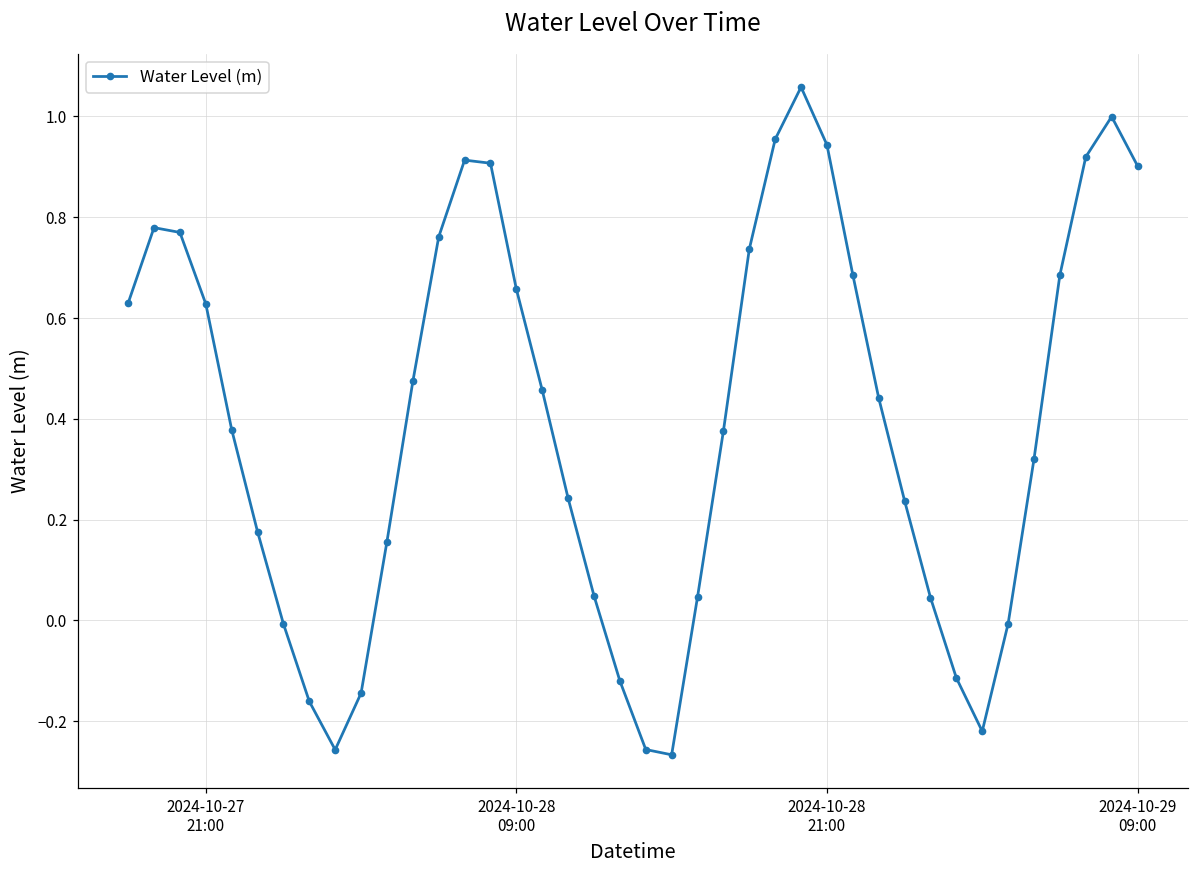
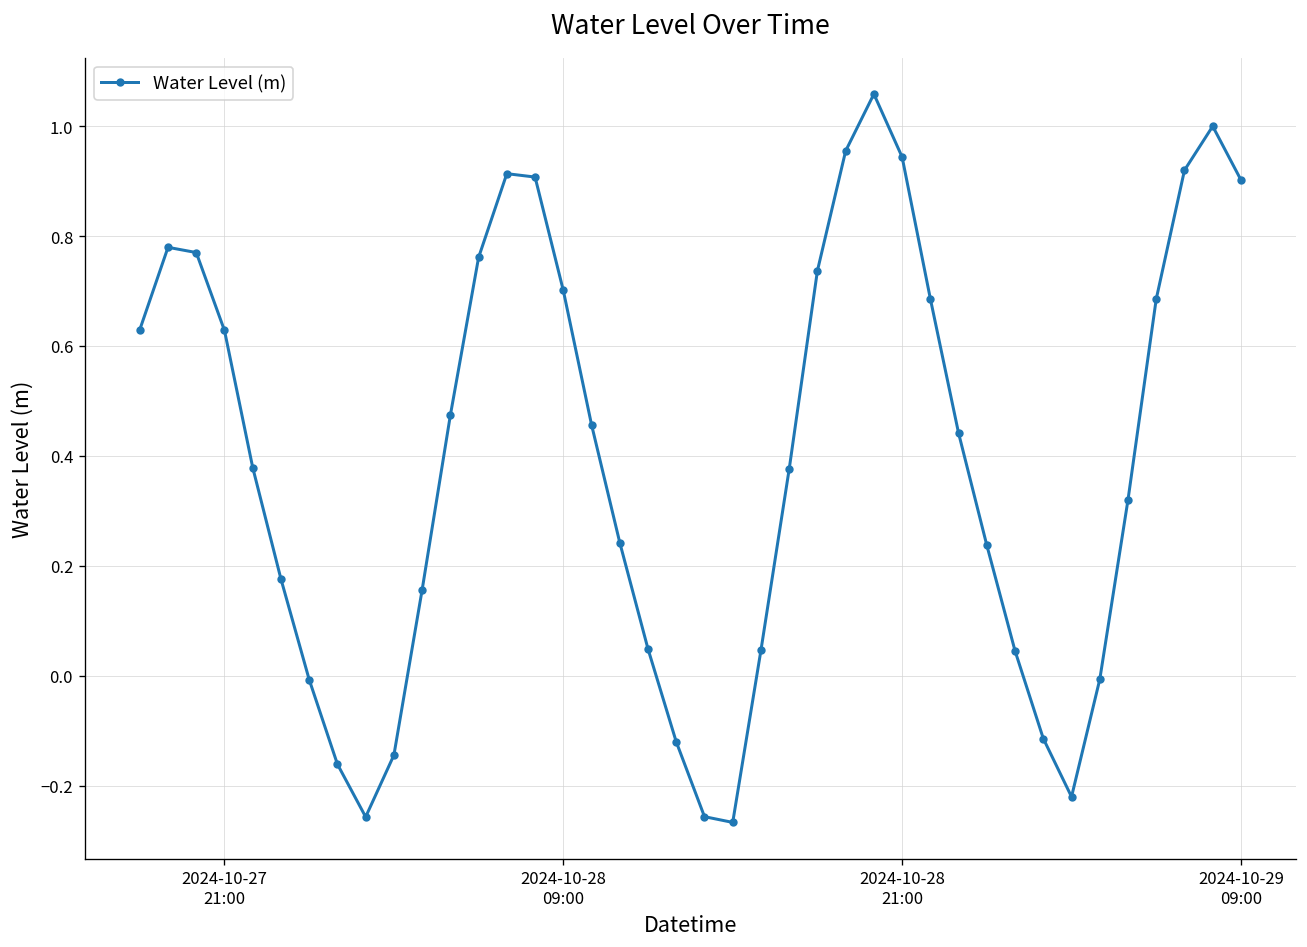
  {
    "2024-10-27 21:00": 0.63,
-   "2024-10-28 09:00": 0.66,
+   "2024-10-28 09:00": 0.70,
    "2024-10-28 21:00": 0.94,
    "2024-10-29 09:00": 0.90
  }
